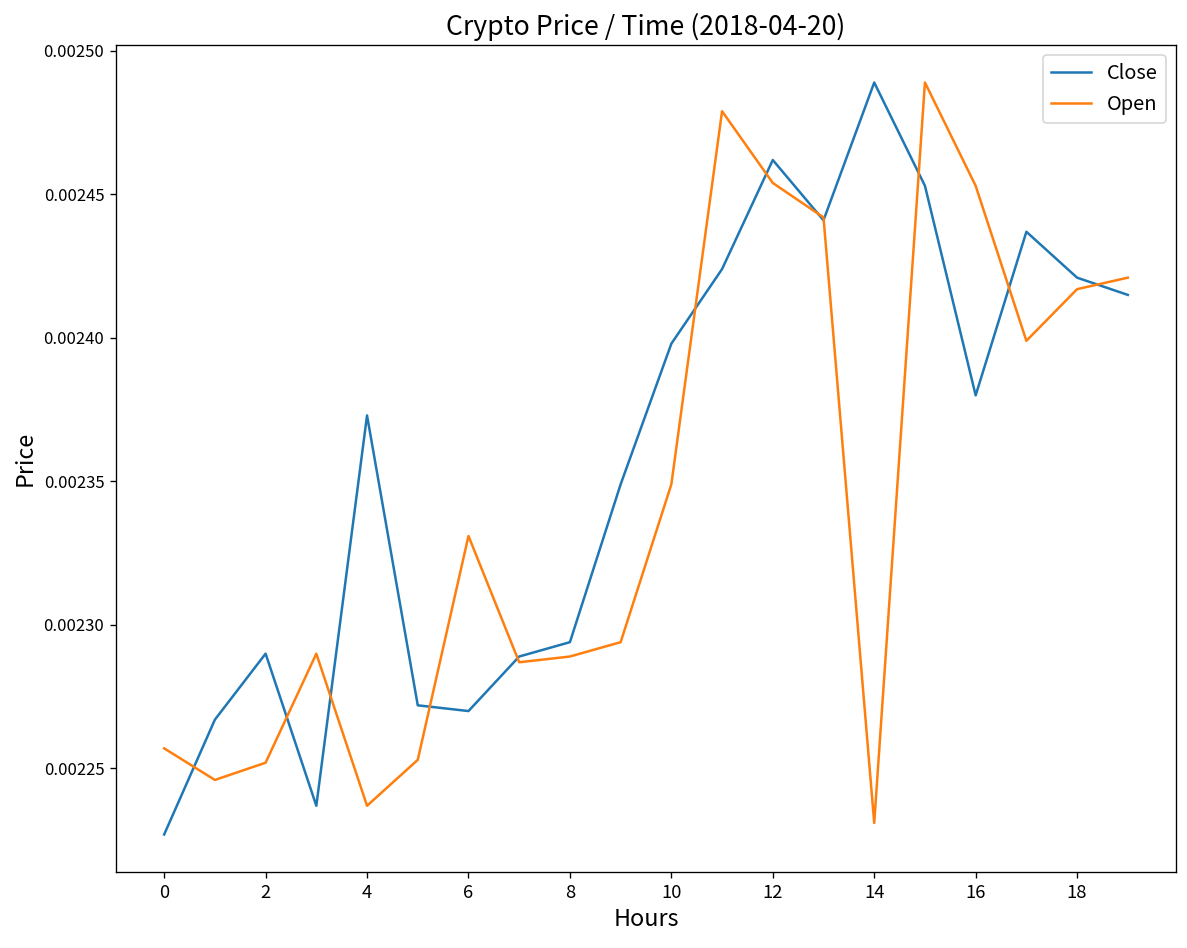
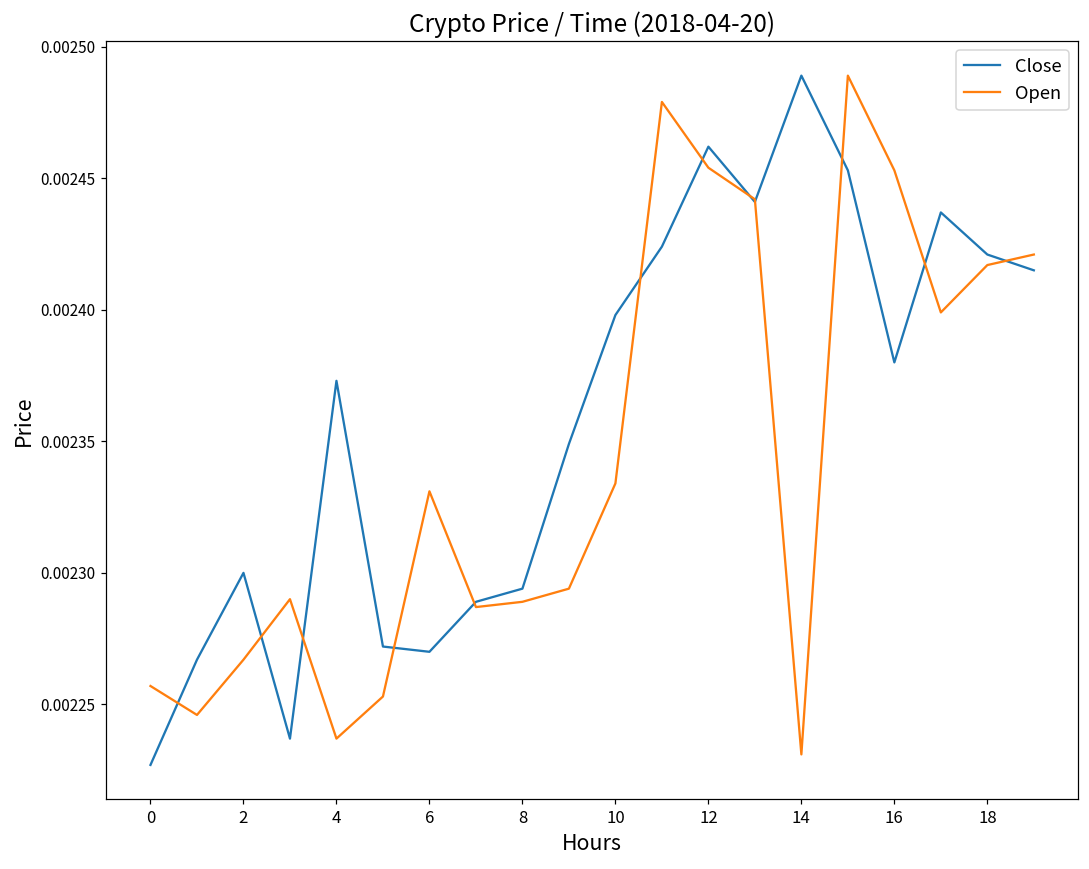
  {
    "Close": {
      "0": 0.002227,
-     "2": 0.00229,
+     "2": 0.00230,
      "4": 0.002373,
      "6": 0.00227,
      "8": 0.002294,
      "10": 0.002398,
      "12": 0.002462,
      "14": 0.00249,
      "16": 0.00238,
      "18": 0.00242
    },
    "Open": {
      "0": 0.002257,
-     "2": 0.002252,
+     "2": 0.002267,
      "4": 0.002237,
      "6": 0.002331,
      "8": 0.002289,
-     "10": 0.002349,
+     "10": 0.002334,
      "12": 0.002454,
      "14": 0.002231,
      "16": 0.002453,
      "18": 0.002417
    }
  }
